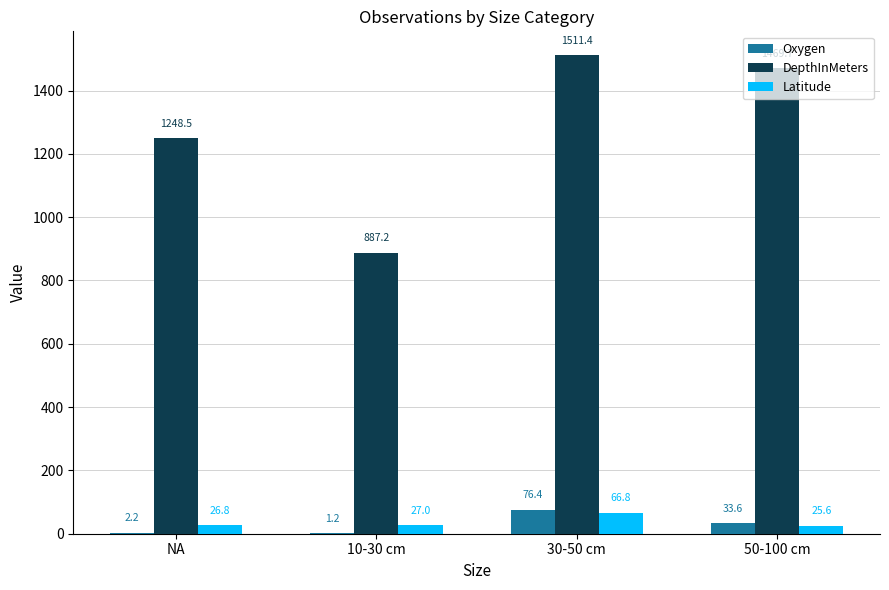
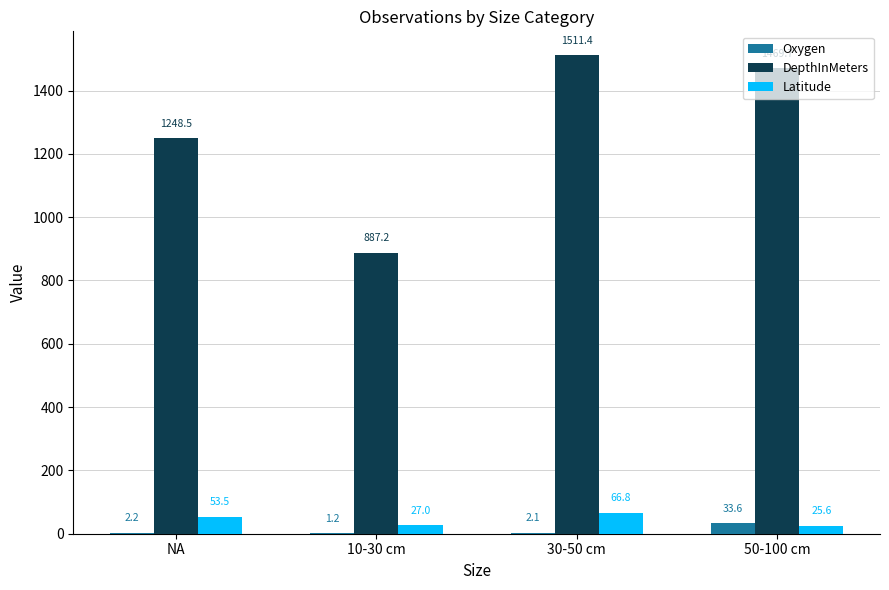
  {
    "Oxygen": {
      "NA": 2.2,
      "10-30 cm": 1.2,
-     "30-50 cm": 76.4,
+     "30-50 cm": 2.1,
      "50-100 cm": 33.6
    },
    "DepthInMeters": {
      "NA": 1248.5,
      "10-30 cm": 887.2,
      "30-50 cm": 1511.4
    },
    "Latitude": {
-     "NA": 26.8,
+     "NA": 53.5,
      "10-30 cm": 27.0,
      "30-50 cm": 66.8,
      "50-100 cm": 25.6
    }
  }
